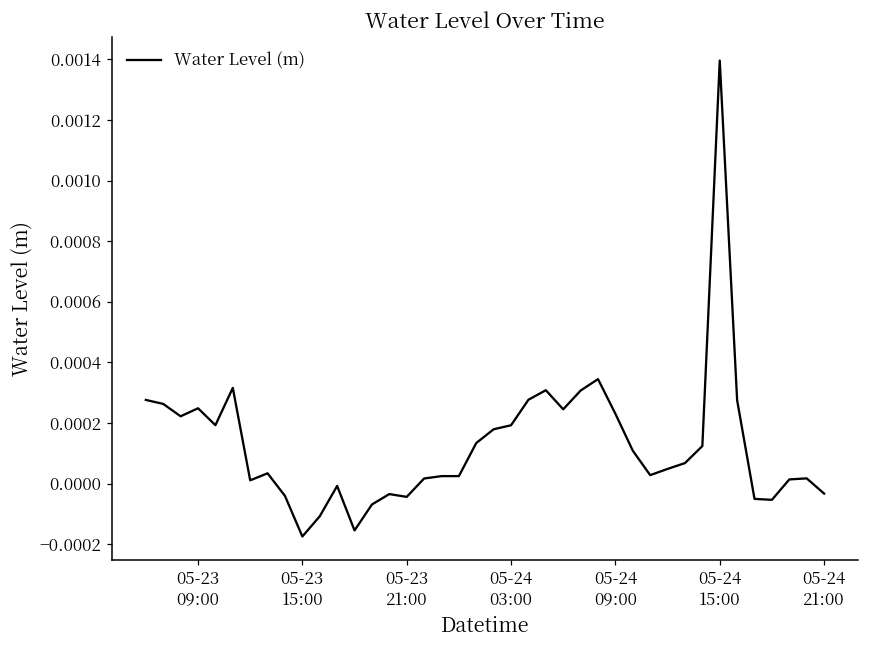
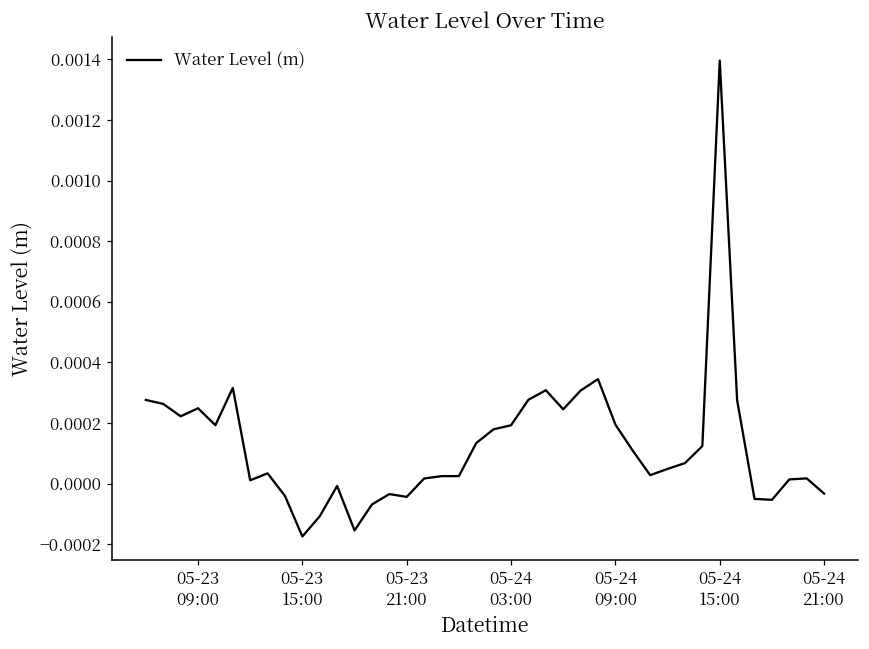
  {
    "05-23 09:00": 0.00025,
    "05-23 15:00": -0.00017,
    "05-23 21:00": -0.00004,
    "05-24 03:00": 0.00019,
-   "05-24 09:00": 0.00023,
+   "05-24 09:00": 0.00019,
    "05-24 15:00": 0.00140,
    "05-24 21:00": -0.00003
  }
